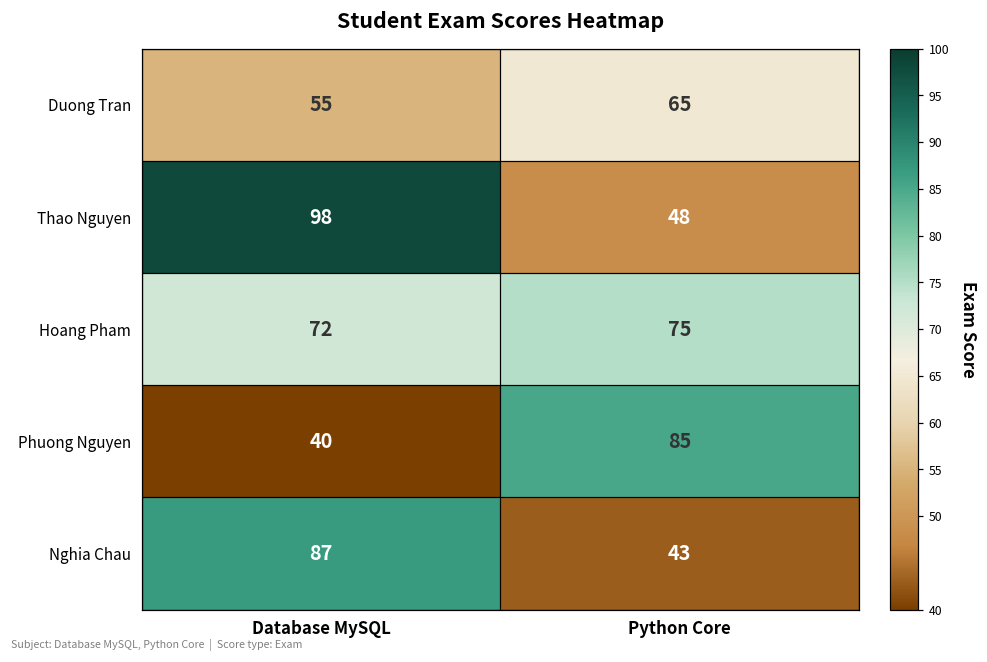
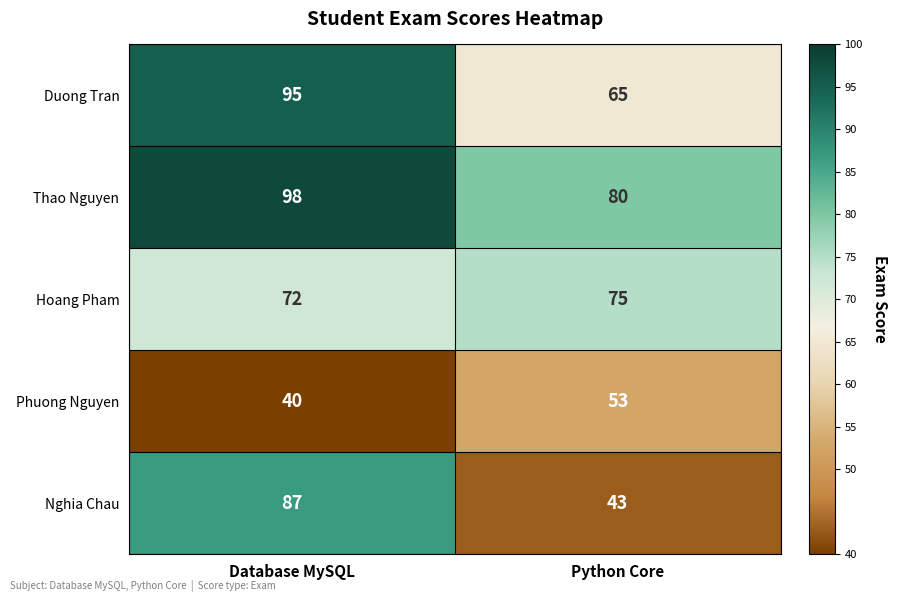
  {
    "Duong Tran": {
-     "Database MySQL": 55,
+     "Database MySQL": 95,
      "Python Core": 65
    },
    "Thao Nguyen": {
      "Database MySQL": 98,
-     "Python Core": 48
+     "Python Core": 80
    },
    "Hoang Pham": {
      "Database MySQL": 72,
      "Python Core": 75
    },
    "Phuong Nguyen": {
      "Database MySQL": 40,
-     "Python Core": 85
+     "Python Core": 53
    },
    "Nghia Chau": {
      "Database MySQL": 87,
      "Python Core": 43
    }
  }
